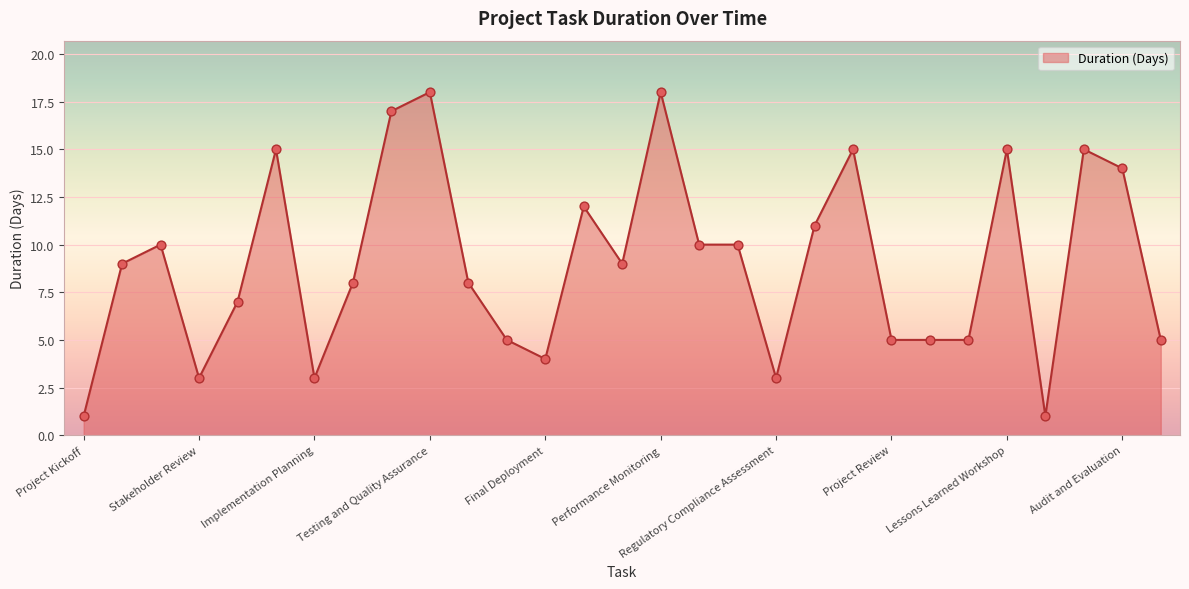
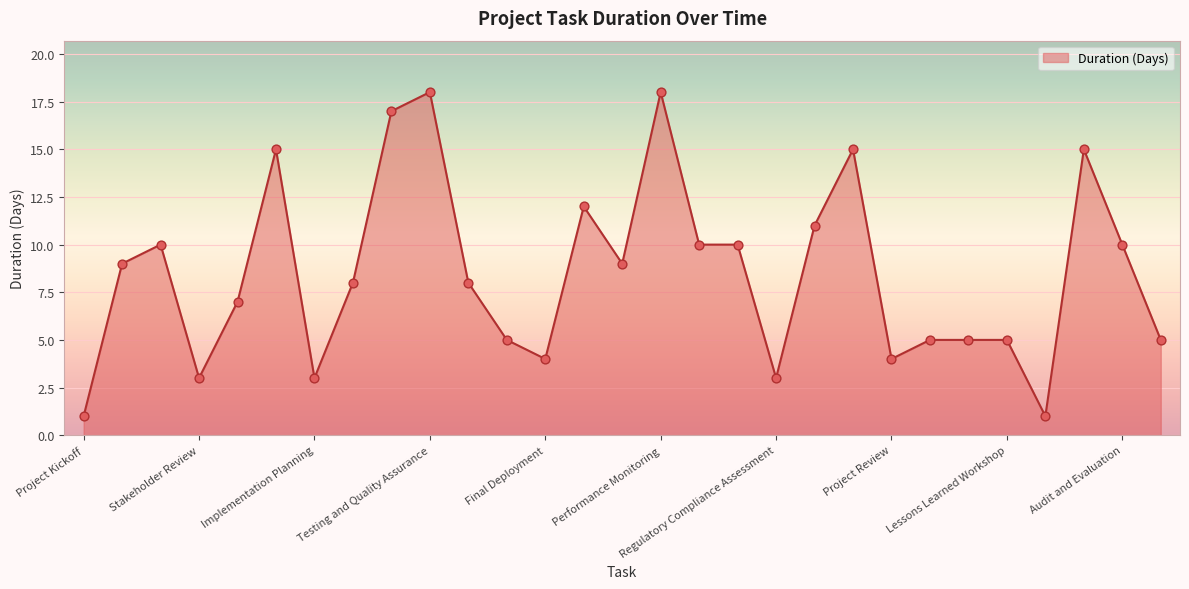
  {
    "Project Kickoff": 1,
    "Stakeholder Review": 3,
    "Implementation Planning": 3,
    "Testing and Quality Assurance": 18,
    "Final Deployment": 4,
    "Performance Monitoring": 18,
    "Regulatory Compliance Assessment": 3,
-   "Project Review": 5,
-   "Lessons Learned Workshop": 15,
-   "Audit and Evaluation": 14
+   "Project Review": 4,
+   "Lessons Learned Workshop": 5,
+   "Audit and Evaluation": 10
  }
